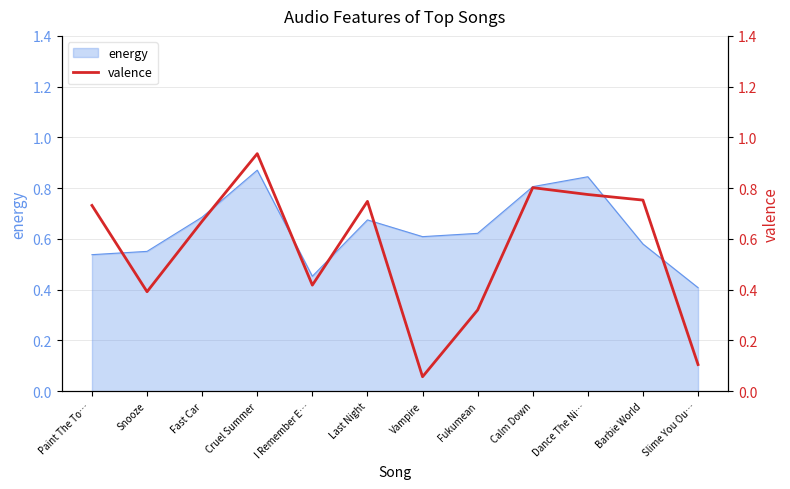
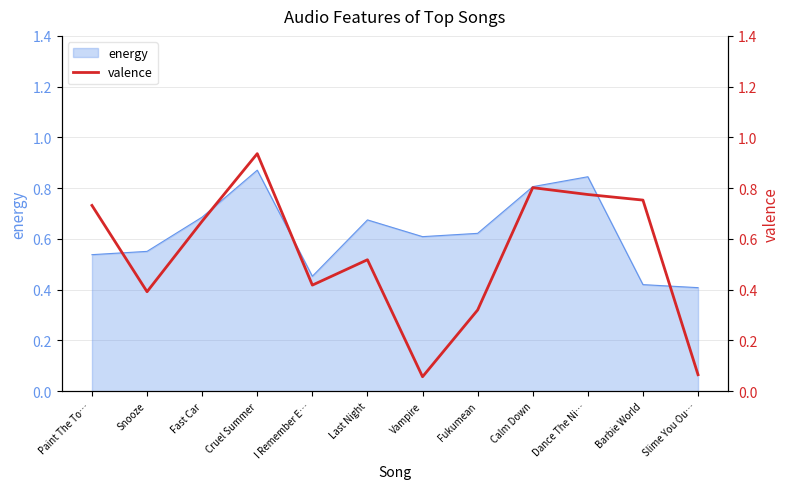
  {
    "energy": {
      "Paint The To…": 0.54,
      "Snooze": 0.55,
      "Fast Car": 0.69,
      "Cruel Summer": 0.87,
      "I Remember E…": 0.45,
      "Last Night": 0.68,
      "Vampire": 0.61,
      "Fukumean": 0.62,
      "Calm Down": 0.81,
      "Dance The Ni…": 0.85,
-     "Barbie World": 0.58,
+     "Barbie World": 0.42,
      "Slime You Ou…": 0.41
    },
    "valence": {
      "Paint The To…": 0.73,
      "Snooze": 0.39,
      "Fast Car": 0.67,
      "Cruel Summer": 0.94,
      "I Remember E…": 0.42,
-     "Last Night": 0.75,
+     "Last Night": 0.52,
      "Vampire": 0.06,
      "Fukumean": 0.32,
      "Calm Down": 0.80,
      "Dance The Ni…": 0.78,
      "Barbie World": 0.75,
-     "Slime You Ou…": 0.11
+     "Slime You Ou…": 0.07
    }
  }
